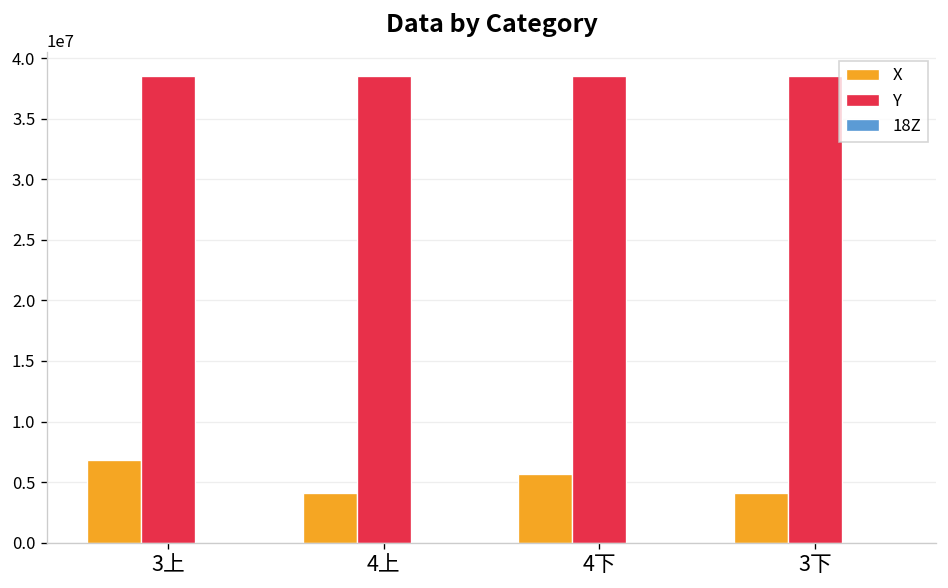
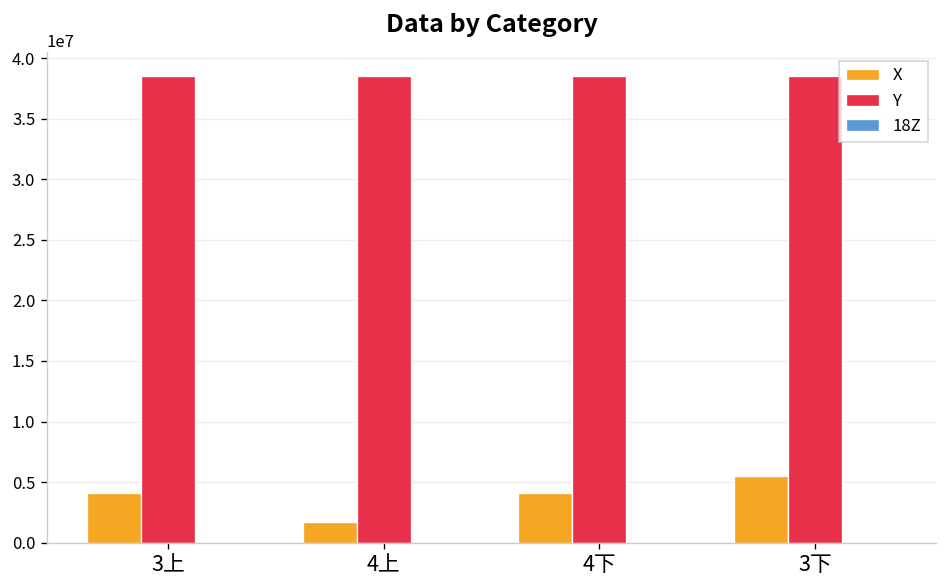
  {
    "X": {
-     "3上": 6800000,
-     "4上": 4100000,
-     "4下": 5700000,
-     "3下": 4100000
+     "3上": 4100000,
+     "4上": 1800000,
+     "4下": 4100000,
+     "3下": 5500000
    },
    "Y": {
      "3上": 38500000,
      "4上": 38500000,
      "4下": 38500000,
      "3下": 38500000
    }
  }
